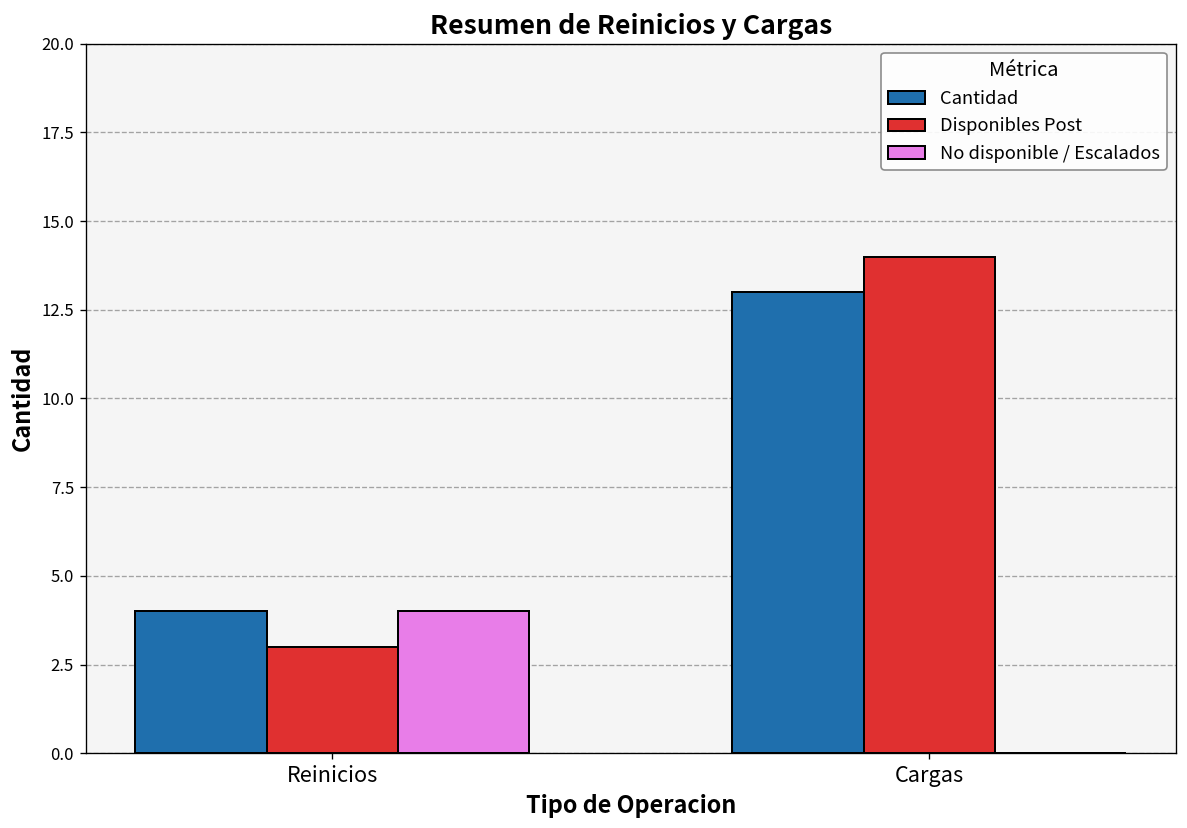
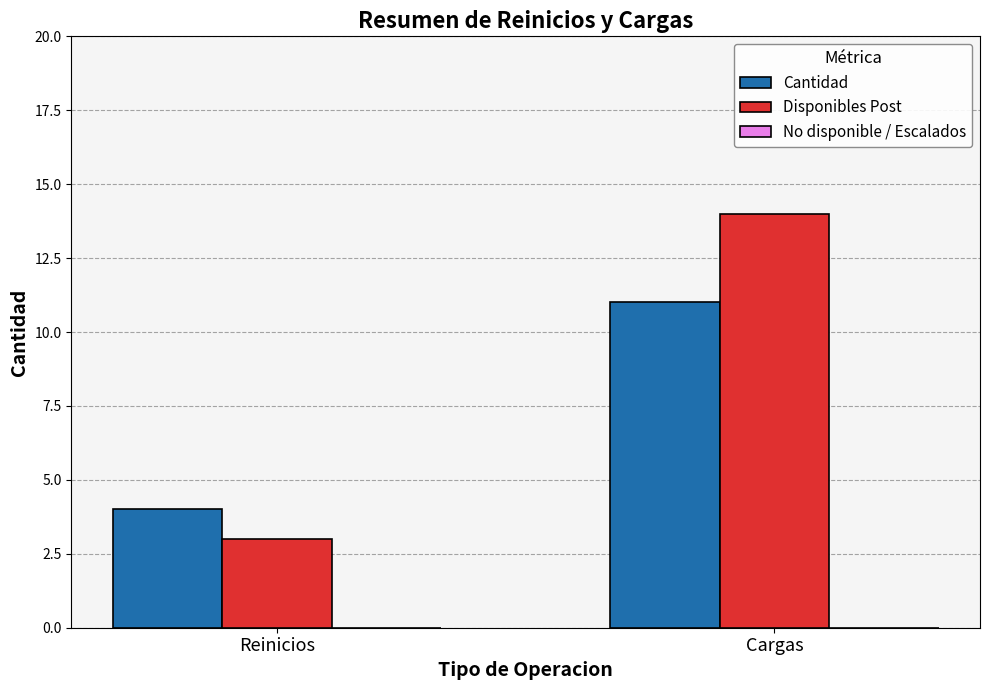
  {
    "Cantidad": {
      "Reinicios": 4,
-     "Cargas": 13
+     "Cargas": 11
    },
    "Disponibles Post": {
      "Reinicios": 3,
      "Cargas": 14
    },
    "No disponible / Escalados": {
-     "Reinicios": 4,
+     "Reinicios": 0,
      "Cargas": 0
    }
  }
